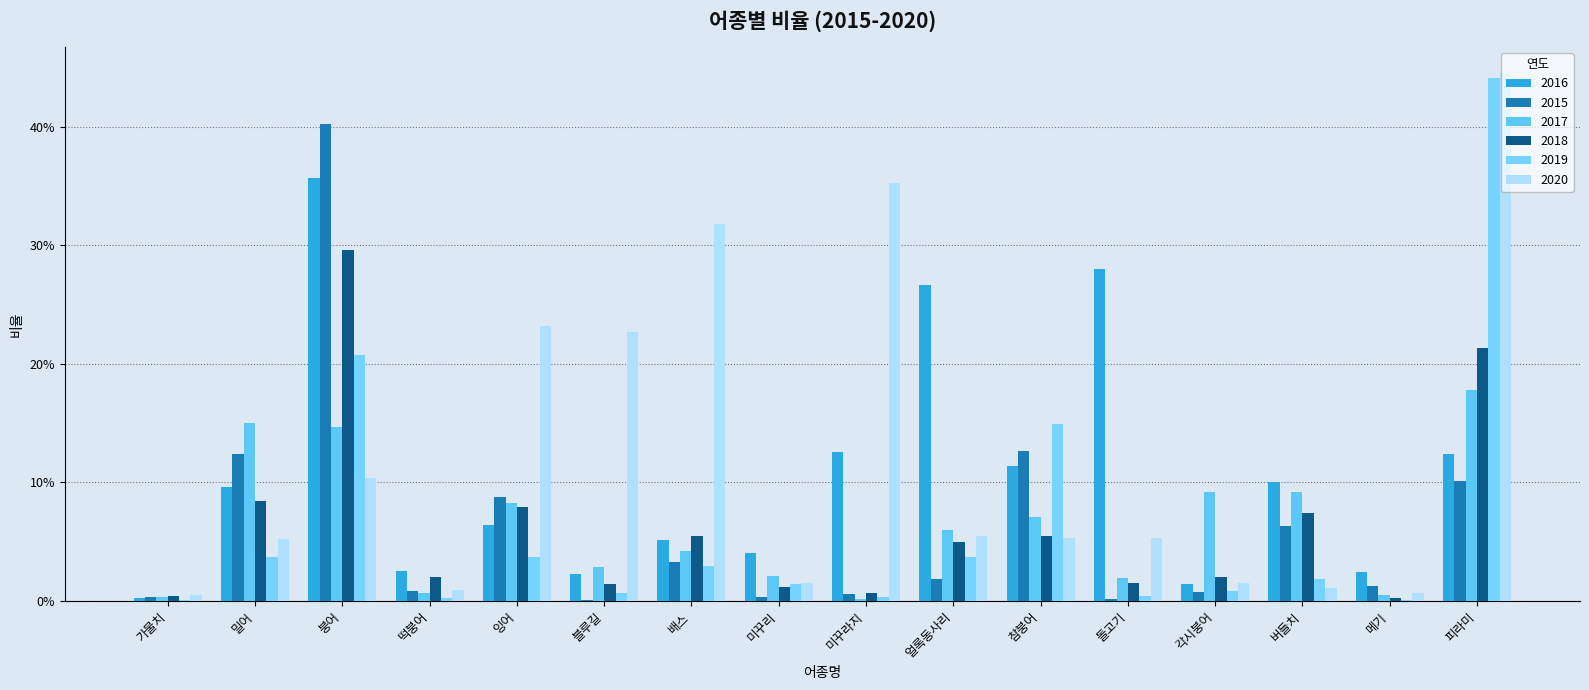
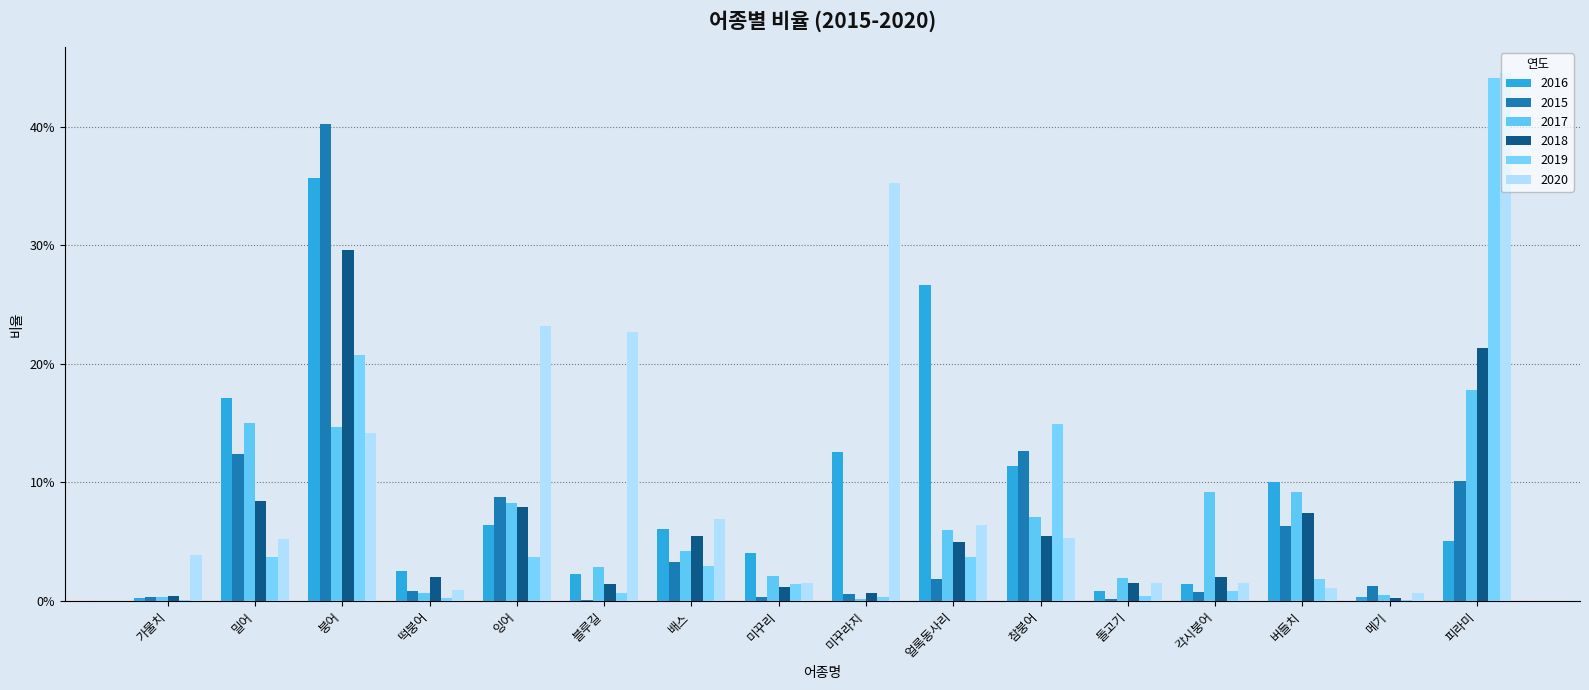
  {
    "2016": {
      "가물치": "0.2%",
-     "밀어": "9.6%",
+     "밀어": "17.2%",
      "붕어": "35.7%",
      "떡붕어": "2.5%",
      "잉어": "6.4%",
      "블루길": "2.2%",
-     "배스": "5.1%",
+     "배스": "6.0%",
      "미꾸리": "4.0%",
      "미꾸라지": "12.6%",
      "얼록동사리": "26.7%",
      "참붕어": "11.4%",
-     "돌고기": "28.0%",
+     "돌고기": "0.8%",
      "각시붕어": "1.5%",
      "버들치": "10.1%",
-     "메기": "2.4%",
-     "피라미": "12.4%"
+     "메기": "0.3%",
+     "피라미": "5.0%"
    },
    "2020": {
-     "가물치": "0.5%",
+     "가물치": "3.8%",
      "밀어": "5.2%",
-     "붕어": "10.4%",
+     "붕어": "14.2%",
      "떡붕어": "1.0%",
      "잉어": "23.2%",
      "블루길": "22.7%",
-     "배스": "31.8%",
+     "배스": "6.9%",
      "미꾸리": "1.5%",
      "미꾸라지": "35.3%",
-     "얼록동사리": "5.5%",
+     "얼록동사리": "6.4%",
      "참붕어": "5.3%",
-     "돌고기": "5.3%",
+     "돌고기": "1.5%",
      "각시붕어": "1.5%",
      "버들치": "1.1%",
      "메기": "0.6%"
    }
  }
